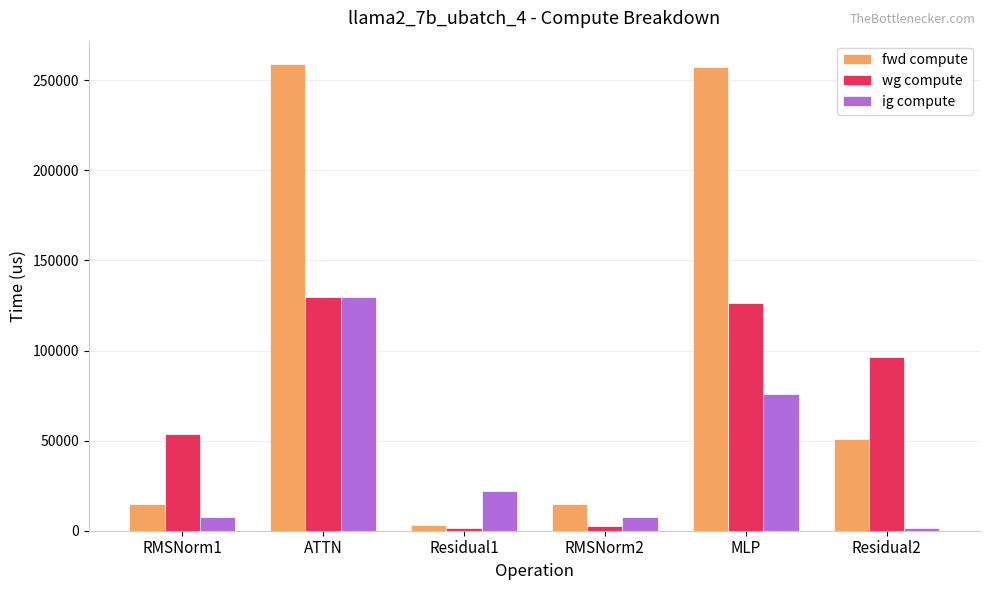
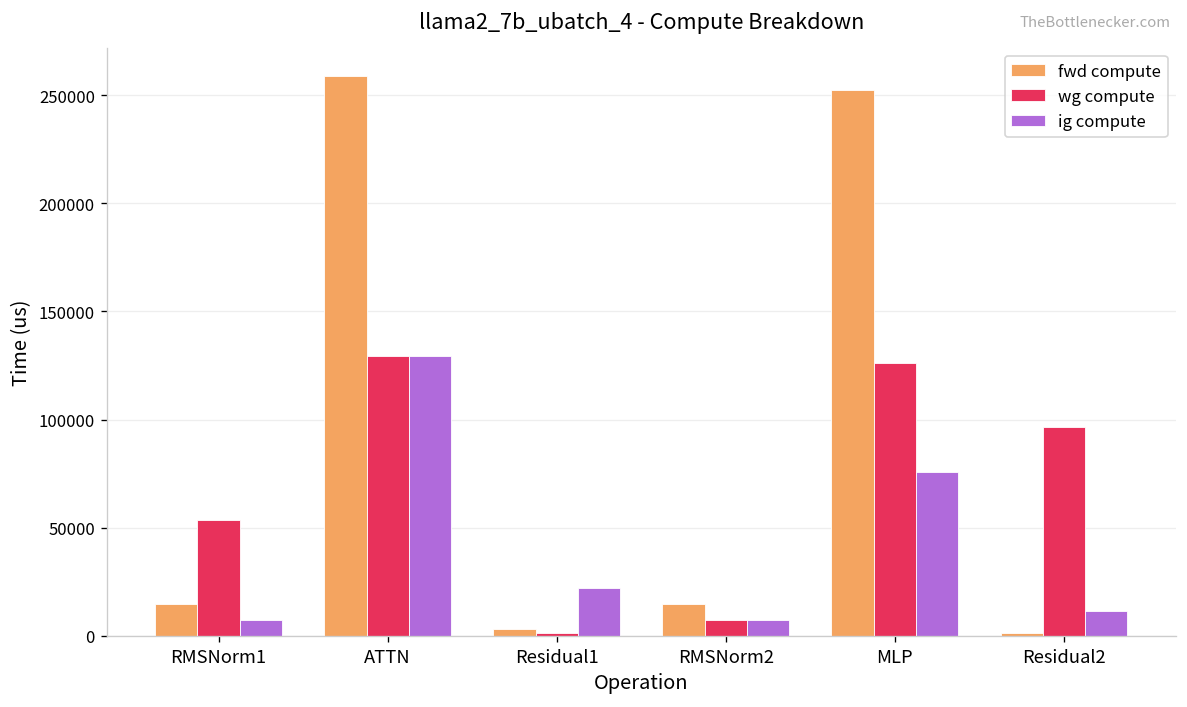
  {
    "fwd compute": {
      "RMSNorm1": 15000,
      "ATTN": 259000,
      "Residual1": 3000,
      "RMSNorm2": 15000,
-     "MLP": 257000,
-     "Residual2": 51000
+     "MLP": 252000,
+     "Residual2": 2000
    },
    "wg compute": {
      "RMSNorm1": 53000,
      "ATTN": 129000,
      "Residual1": 2000,
-     "RMSNorm2": 3000,
+     "RMSNorm2": 7000,
      "MLP": 126000,
      "Residual2": 97000
    },
    "ig compute": {
      "RMSNorm1": 7000,
      "ATTN": 129000,
      "Residual1": 22000,
      "RMSNorm2": 7000,
      "MLP": 76000,
-     "Residual2": 2000
+     "Residual2": 11000
    }
  }
